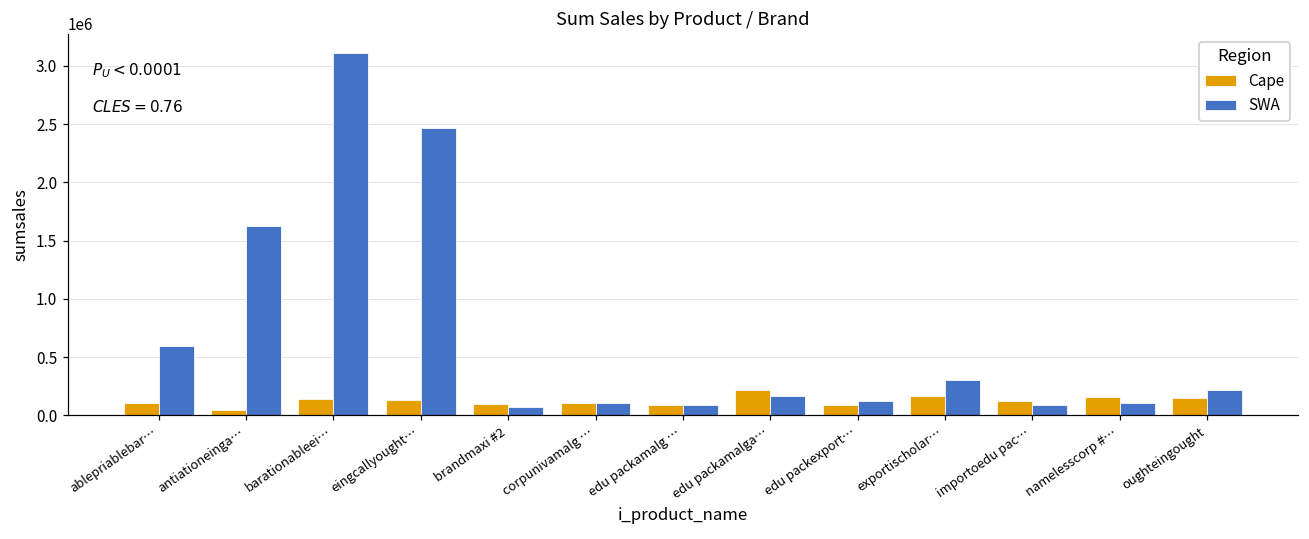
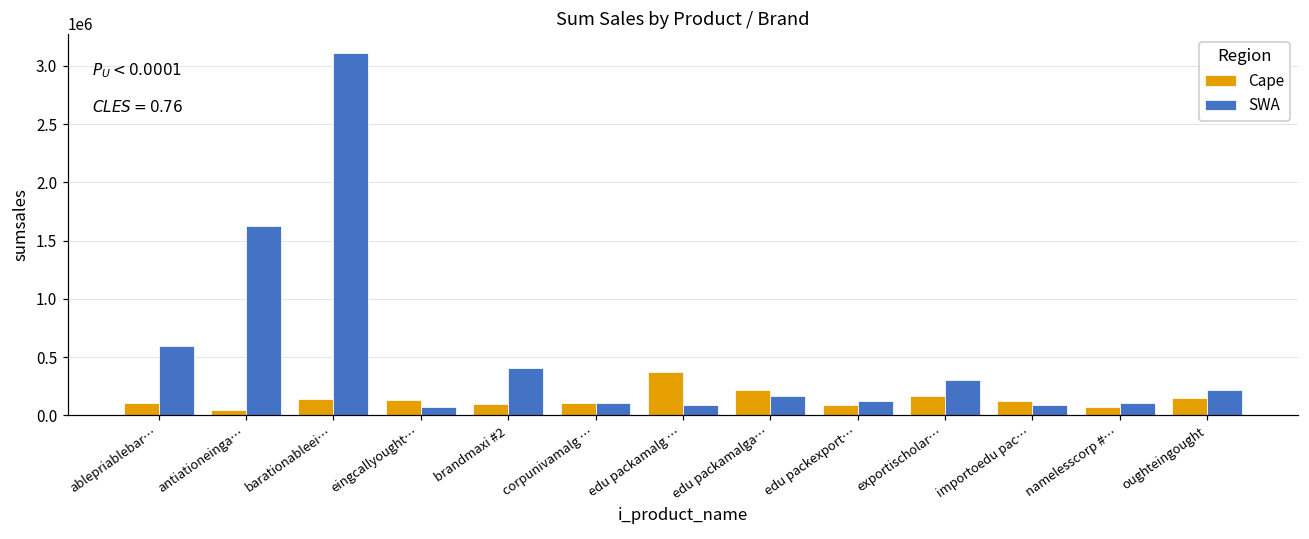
  {
    "Cape": {
      "ablepriablebar…": 100000,
      "antiationeinga…": 40000,
      "barationableei…": 140000,
      "eingcallyought…": 130000,
      "brandmaxi #2": 100000,
      "corpunivamalg …": 100000,
-     "edu packamalg …": 90000,
+     "edu packamalg …": 370000,
      "edu packamalga…": 220000,
      "edu packexport…": 90000,
      "exportischolar…": 160000,
      "importoedu pac…": 120000,
-     "namelesscorp #…": 150000,
+     "namelesscorp #…": 70000,
      "oughteingought": 150000
    },
    "SWA": {
      "ablepriablebar…": 600000,
      "antiationeinga…": 1630000,
      "barationableei…": 3110000,
-     "eingcallyought…": 2470000,
-     "brandmaxi #2": 70000,
+     "eingcallyought…": 70000,
+     "brandmaxi #2": 400000,
      "corpunivamalg …": 110000,
      "edu packamalg …": 90000,
      "edu packamalga…": 160000,
      "edu packexport…": 120000,
      "exportischolar…": 300000,
      "importoedu pac…": 90000,
      "namelesscorp #…": 100000,
      "oughteingought": 220000
    }
  }
